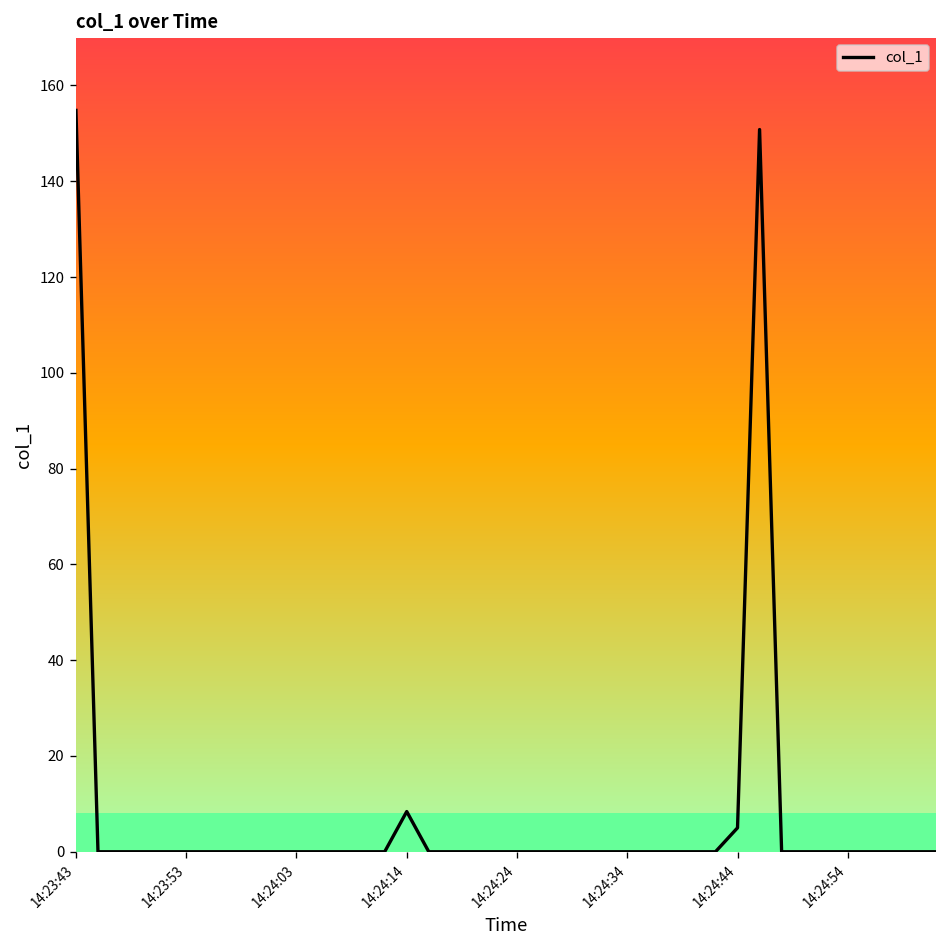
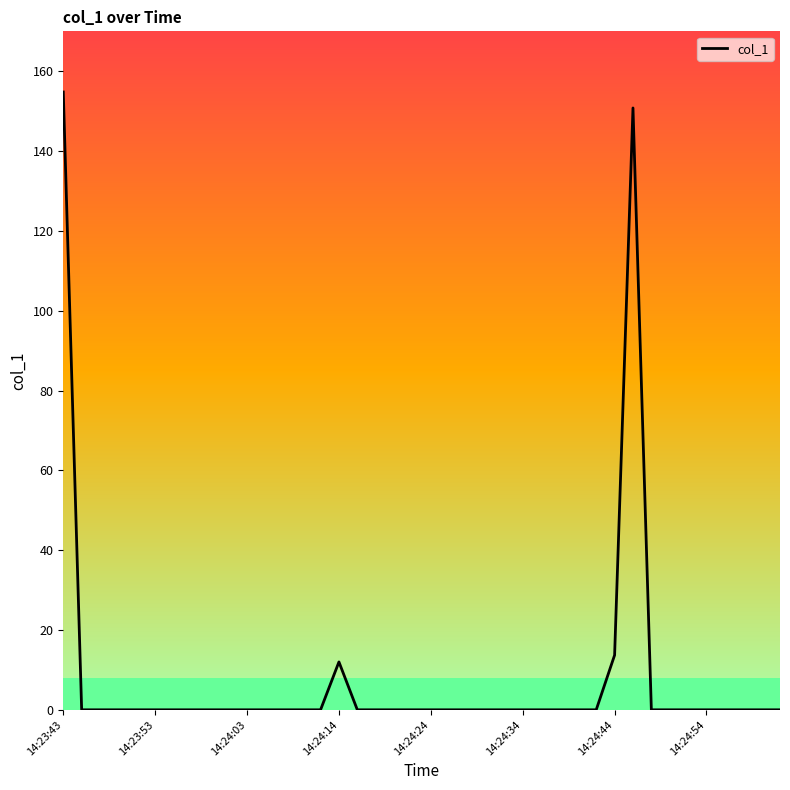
  {
    "14:23:43": 155,
    "14:23:53": 0,
    "14:24:03": 0,
-   "14:24:14": 8,
+   "14:24:14": 12,
    "14:24:24": 0,
    "14:24:34": 0,
-   "14:24:44": 5,
+   "14:24:44": 14,
    "14:24:54": 0
  }
